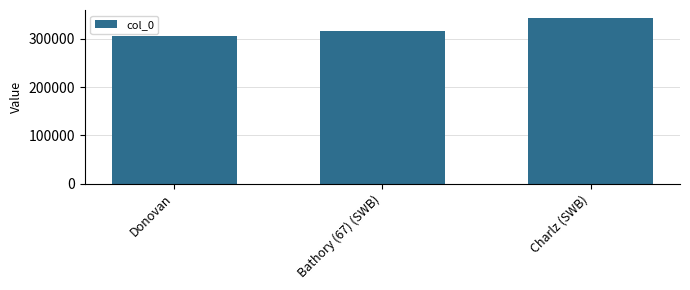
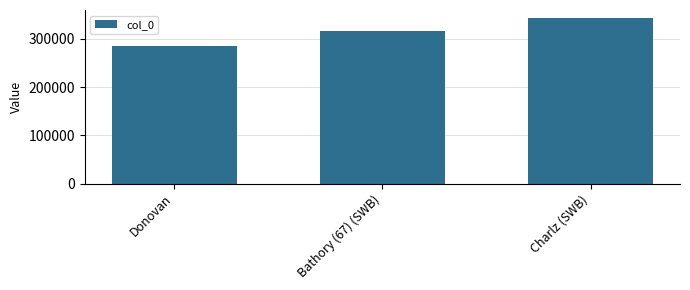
  {
-   "Donovan": 310000,
+   "Donovan": 290000,
    "Bathory (67) (SWB)": 320000,
    "Charlz (SWB)": 340000
  }
